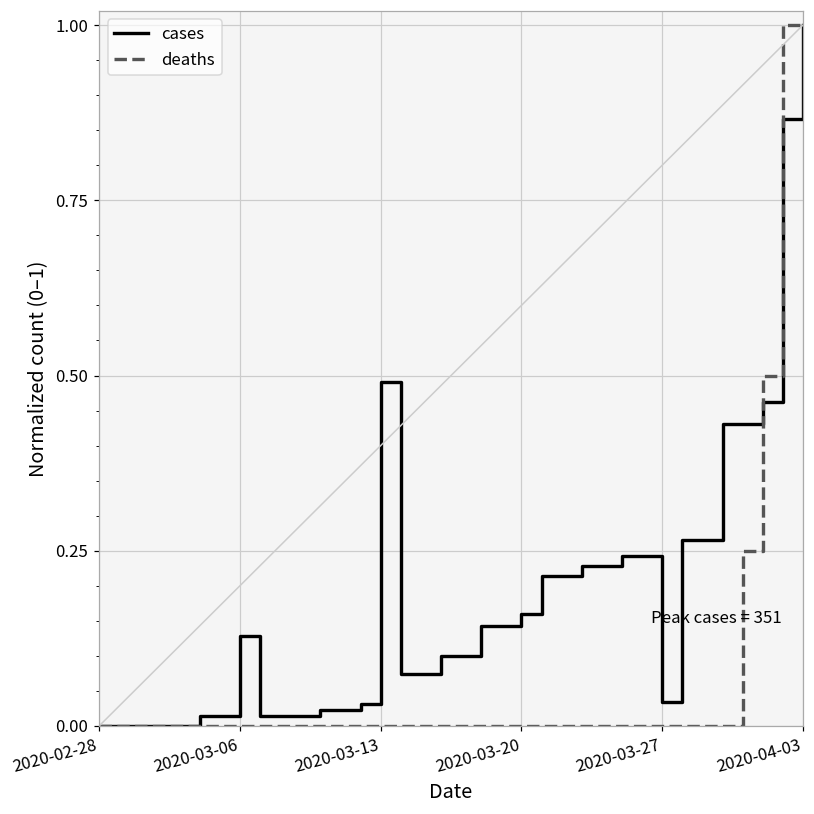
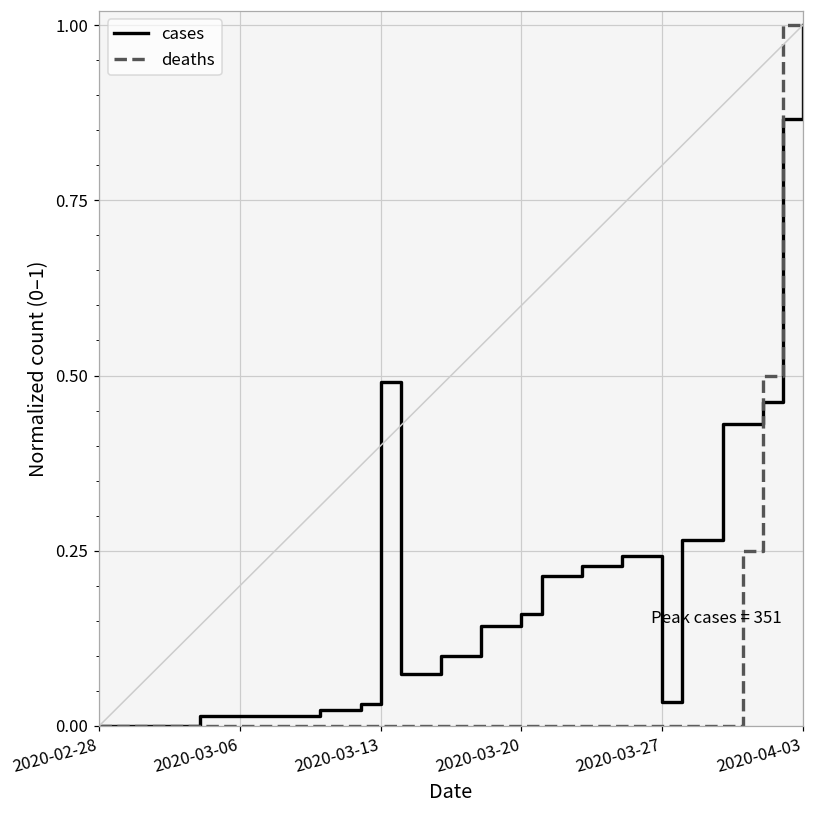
  {
    "cases": {
-     "2020-03-06": 0.13,
+     "2020-03-06": 0.01,
      "2020-03-13": 0.49,
      "2020-03-20": 0.16,
      "2020-03-27": 0.03
    },
    "deaths": {
      "2020-03-06": 0.00,
      "2020-03-13": 0.00,
      "2020-03-20": 0.00,
      "2020-03-27": 0.00
    }
  }
